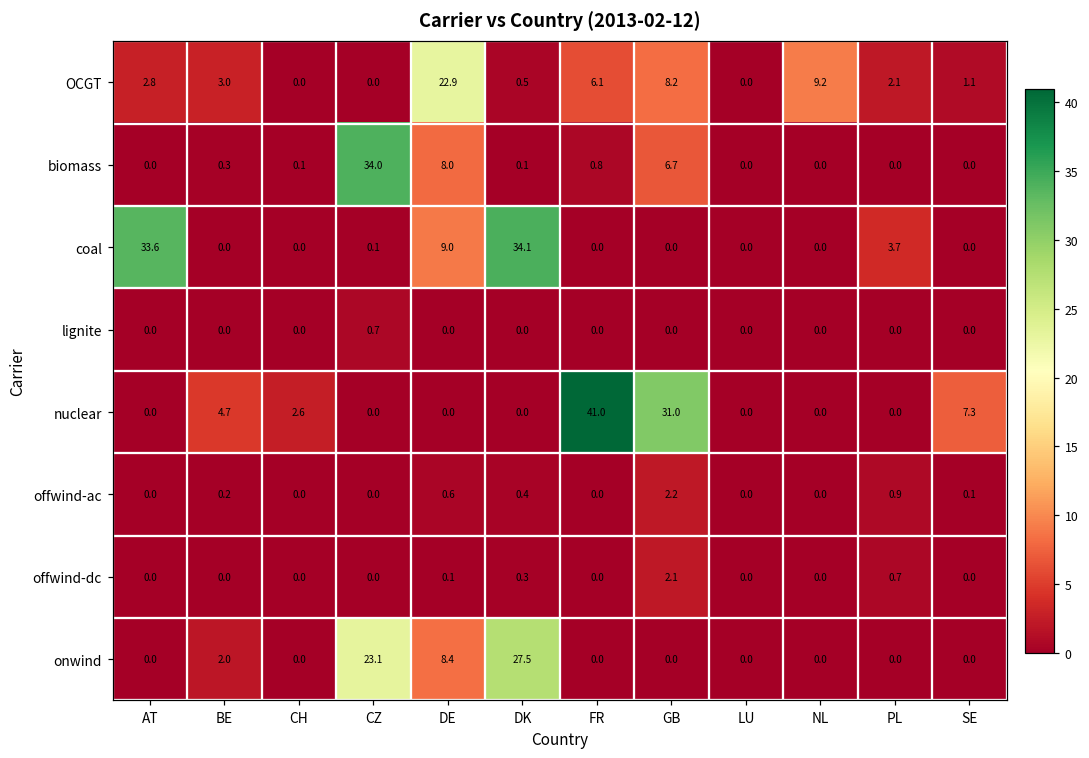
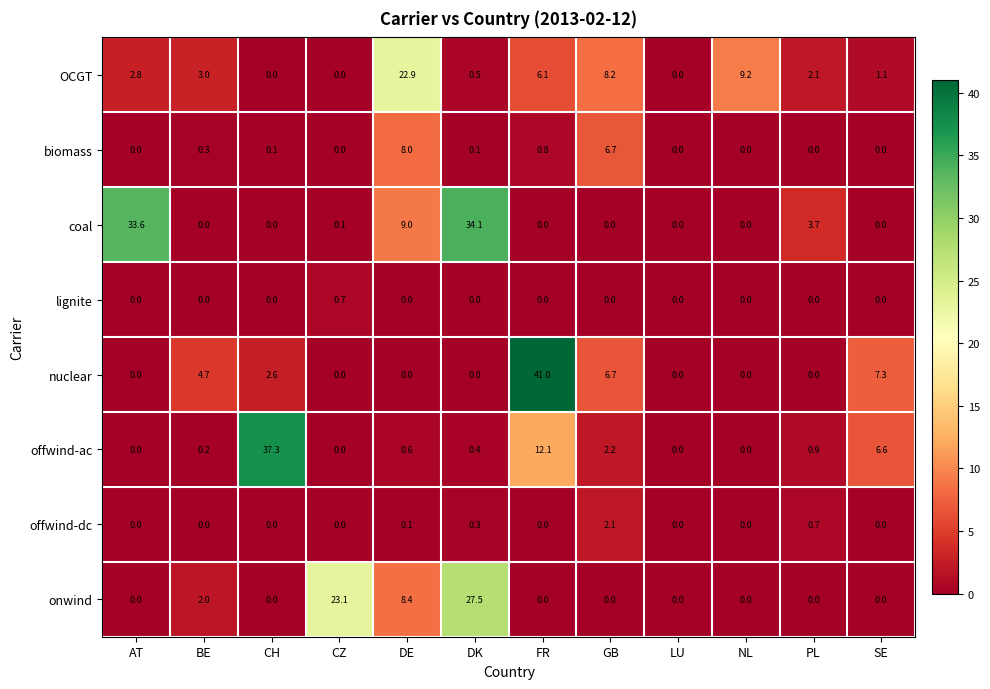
  {
    "OCGT": {
      "AT": 2.8,
      "BE": 3.0,
      "CH": 0.0,
      "CZ": 0.0,
      "DE": 22.9,
      "DK": 0.5,
      "FR": 6.1,
      "GB": 8.2,
      "LU": 0.0,
      "NL": 9.2,
      "PL": 2.1,
      "SE": 1.1
    },
    "biomass": {
      "AT": 0.0,
      "BE": 0.3,
      "CH": 0.1,
-     "CZ": 34.0,
+     "CZ": 0.0,
      "DE": 8.0,
      "DK": 0.1,
      "FR": 0.8,
      "GB": 6.7,
      "LU": 0.0,
      "NL": 0.0,
      "PL": 0.0,
      "SE": 0.0
    },
    "coal": {
      "AT": 33.6,
      "BE": 0.0,
      "CH": 0.0,
      "CZ": 0.1,
      "DE": 9.0,
      "DK": 34.1,
      "FR": 0.0,
      "GB": 0.0,
      "LU": 0.0,
      "NL": 0.0,
      "PL": 3.7,
      "SE": 0.0
    },
    "lignite": {
      "AT": 0.0,
      "BE": 0.0,
      "CH": 0.0,
      "CZ": 0.7,
      "DE": 0.0,
      "DK": 0.0,
      "FR": 0.0,
      "GB": 0.0,
      "LU": 0.0,
      "NL": 0.0,
      "PL": 0.0,
      "SE": 0.0
    },
    "nuclear": {
      "AT": 0.0,
      "BE": 4.7,
      "CH": 2.6,
      "CZ": 0.0,
      "DE": 0.0,
      "DK": 0.0,
      "FR": 41.0,
-     "GB": 31.0,
+     "GB": 6.7,
      "LU": 0.0,
      "NL": 0.0,
      "PL": 0.0,
      "SE": 7.3
    },
    "offwind-ac": {
      "AT": 0.0,
      "BE": 0.2,
-     "CH": 0.0,
+     "CH": 37.3,
      "CZ": 0.0,
      "DE": 0.6,
      "DK": 0.4,
-     "FR": 0.0,
+     "FR": 12.1,
      "GB": 2.2,
      "LU": 0.0,
      "NL": 0.0,
      "PL": 0.9,
-     "SE": 0.1
+     "SE": 6.6
    },
    "offwind-dc": {
      "AT": 0.0,
      "BE": 0.0,
      "CH": 0.0,
      "CZ": 0.0,
      "DE": 0.1,
      "DK": 0.3,
      "FR": 0.0,
      "GB": 2.1,
      "LU": 0.0,
      "NL": 0.0,
      "PL": 0.7,
      "SE": 0.0
    },
    "onwind": {
      "AT": 0.0,
      "BE": 2.0,
      "CH": 0.0,
      "CZ": 23.1,
      "DE": 8.4,
      "DK": 27.5,
      "FR": 0.0,
      "GB": 0.0,
      "LU": 0.0,
      "NL": 0.0,
      "PL": 0.0,
      "SE": 0.0
    }
  }
